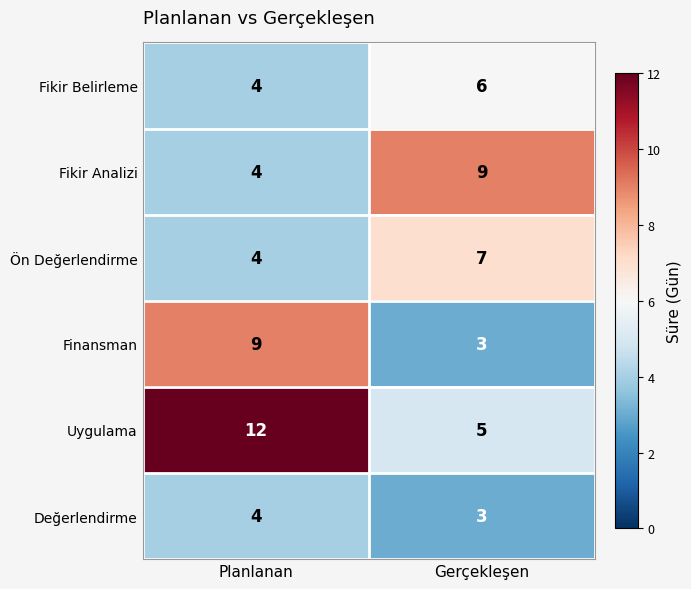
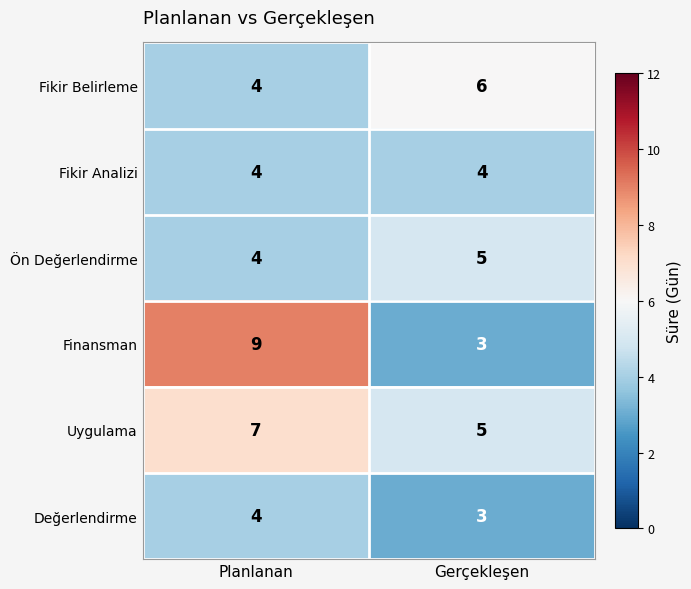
  {
    "Fikir Belirleme": {
      "Planlanan": 4,
      "Gerçekleşen": 6
    },
    "Fikir Analizi": {
      "Planlanan": 4,
-     "Gerçekleşen": 9
+     "Gerçekleşen": 4
    },
    "Ön Değerlendirme": {
      "Planlanan": 4,
-     "Gerçekleşen": 7
+     "Gerçekleşen": 5
    },
    "Finansman": {
      "Planlanan": 9,
      "Gerçekleşen": 3
    },
    "Uygulama": {
-     "Planlanan": 12,
+     "Planlanan": 7,
      "Gerçekleşen": 5
    },
    "Değerlendirme": {
      "Planlanan": 4,
      "Gerçekleşen": 3
    }
  }
